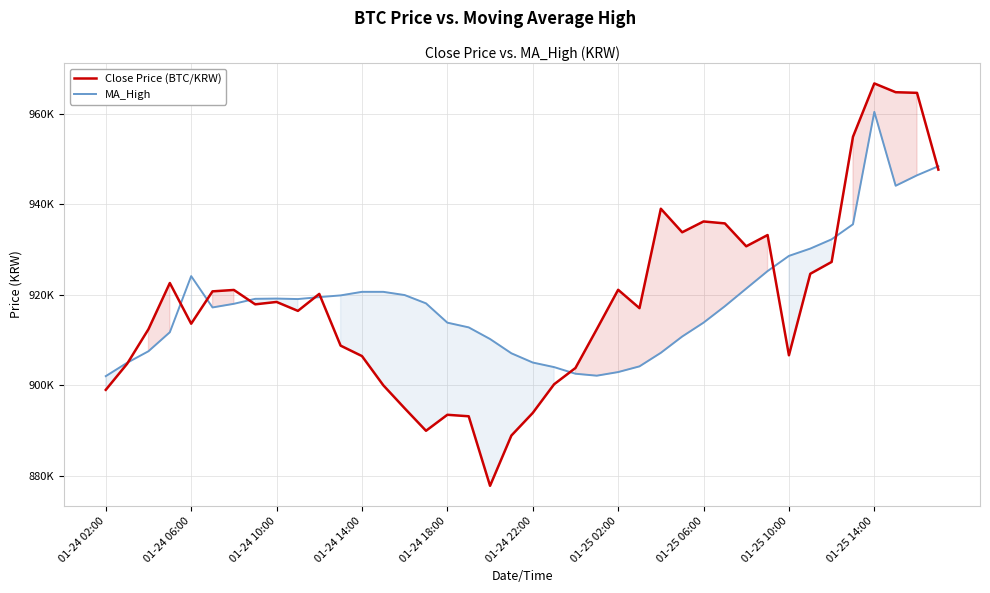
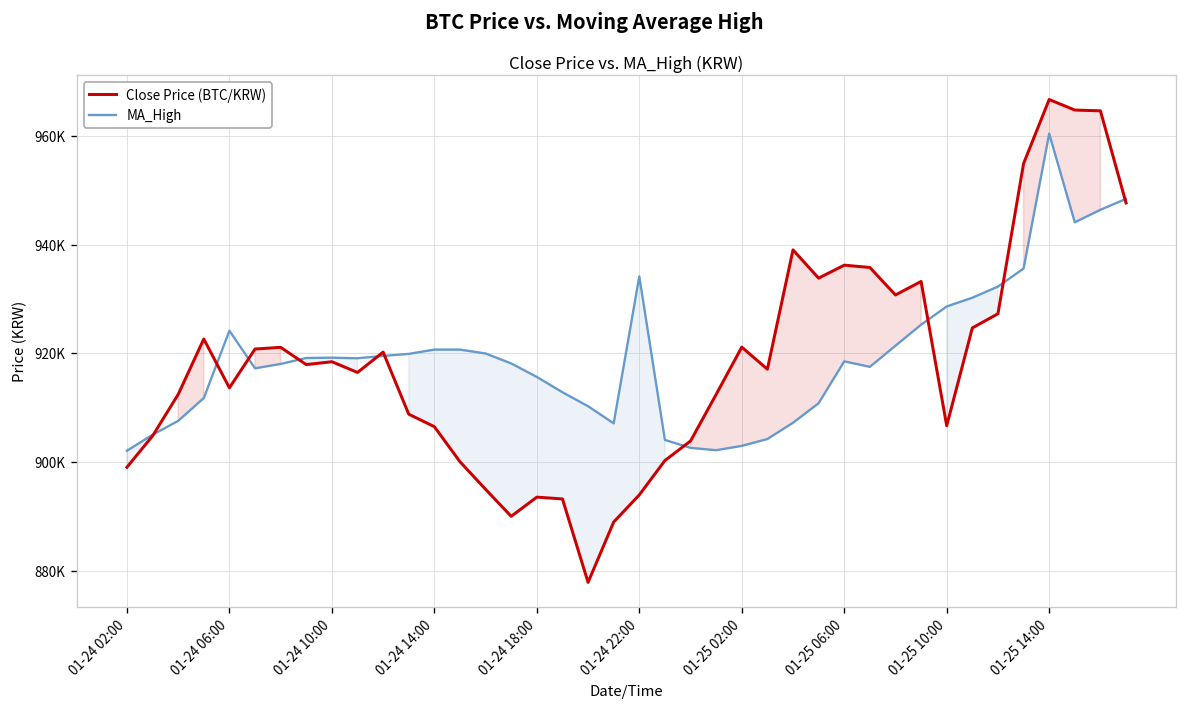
  {
    "Close Price (BTC/KRW)": {
      "01-24 02:00": 899000,
      "01-24 06:00": 914000,
      "01-24 10:00": 918000,
      "01-24 14:00": 906000,
      "01-24 18:00": 894000,
      "01-24 22:00": 894000,
      "01-25 02:00": 921000,
      "01-25 06:00": 936000,
      "01-25 10:00": 907000,
      "01-25 14:00": 967000
    },
    "MA_High": {
      "01-24 02:00": 902000,
      "01-24 06:00": 924000,
      "01-24 10:00": 919000,
      "01-24 14:00": 921000,
-     "01-24 18:00": 914000,
-     "01-24 22:00": 905000,
+     "01-24 18:00": 916000,
+     "01-24 22:00": 934000,
      "01-25 02:00": 903000,
-     "01-25 06:00": 914000,
+     "01-25 06:00": 919000,
      "01-25 10:00": 929000,
      "01-25 14:00": 960000
    }
  }
